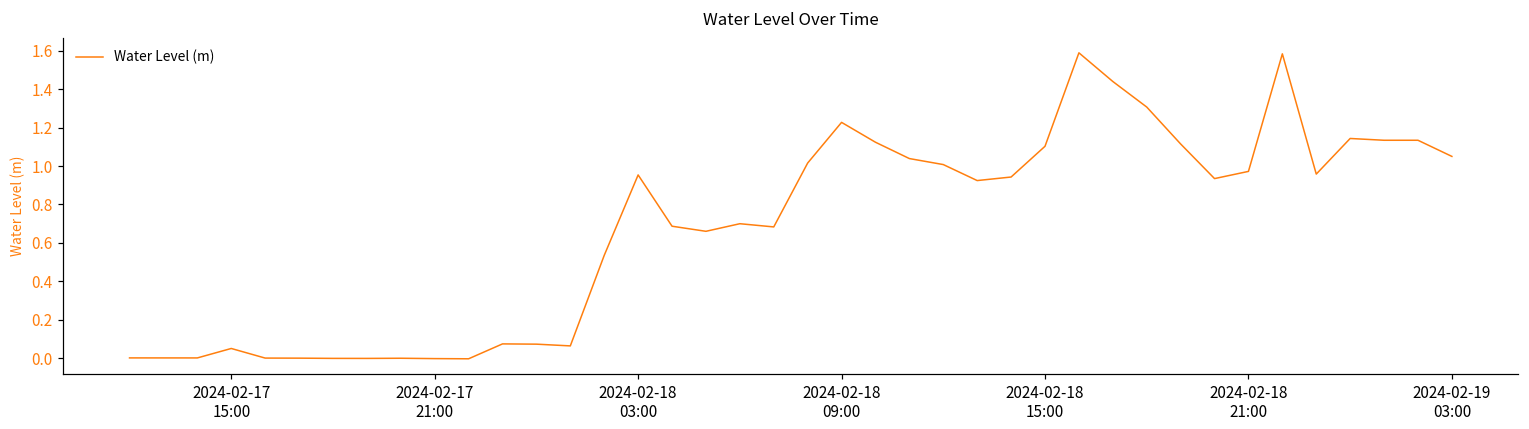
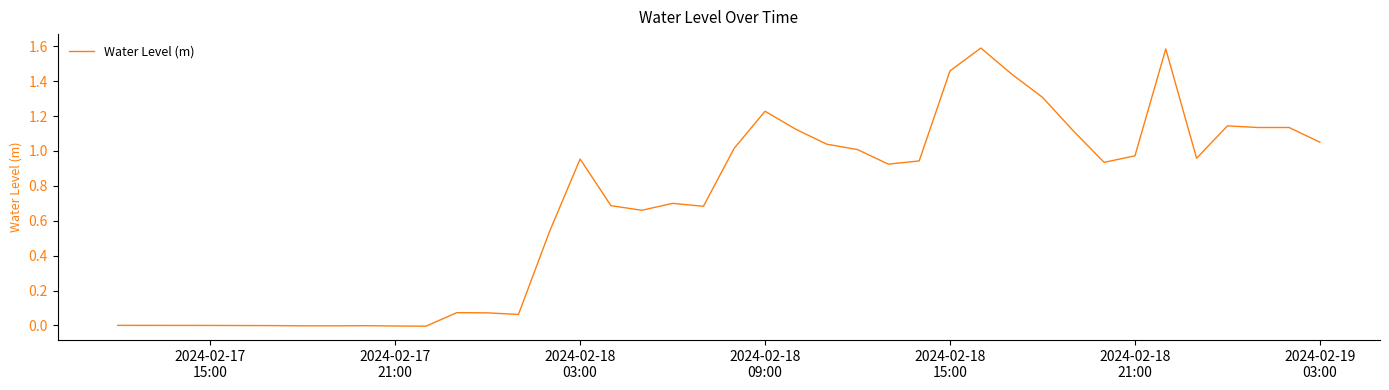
  {
-   "2024-02-17 15:00": 0.05,
+   "2024-02-17 15:00": 0.00,
    "2024-02-17 21:00": 0.00,
    "2024-02-18 03:00": 0.95,
    "2024-02-18 09:00": 1.23,
-   "2024-02-18 15:00": 1.10,
+   "2024-02-18 15:00": 1.46,
    "2024-02-18 21:00": 0.97,
    "2024-02-19 03:00": 1.05
  }
